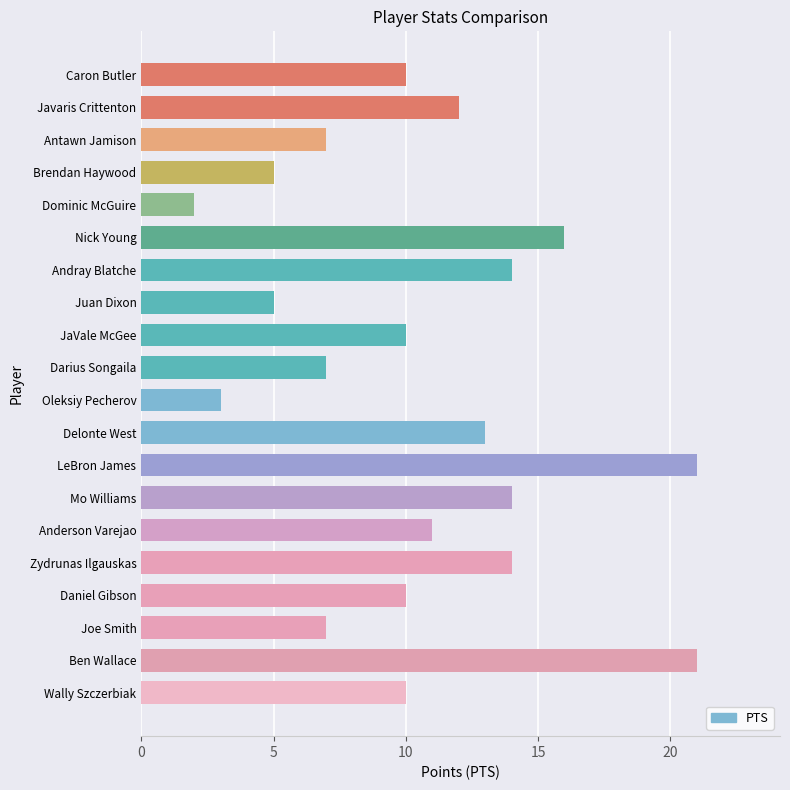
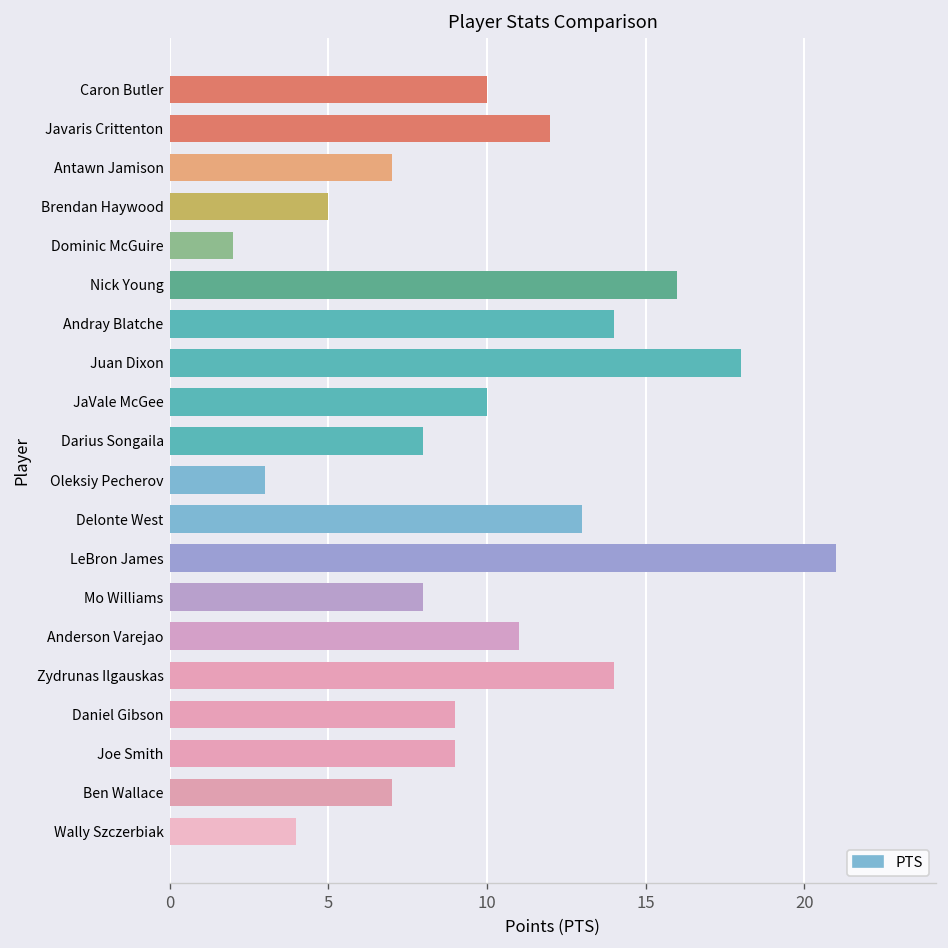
  {
    "Caron Butler": 10,
    "Javaris Crittenton": 12,
    "Antawn Jamison": 7,
    "Brendan Haywood": 5,
    "Dominic McGuire": 2,
    "Nick Young": 16,
    "Andray Blatche": 14,
-   "Juan Dixon": 5,
+   "Juan Dixon": 18,
    "JaVale McGee": 10,
-   "Darius Songaila": 7,
+   "Darius Songaila": 8,
    "Oleksiy Pecherov": 3,
    "Delonte West": 13,
    "LeBron James": 21,
-   "Mo Williams": 14,
+   "Mo Williams": 8,
    "Anderson Varejao": 11,
    "Zydrunas Ilgauskas": 14,
-   "Daniel Gibson": 10,
-   "Joe Smith": 7,
-   "Ben Wallace": 21,
-   "Wally Szczerbiak": 10
+   "Daniel Gibson": 9,
+   "Joe Smith": 9,
+   "Ben Wallace": 7,
+   "Wally Szczerbiak": 4
  }
